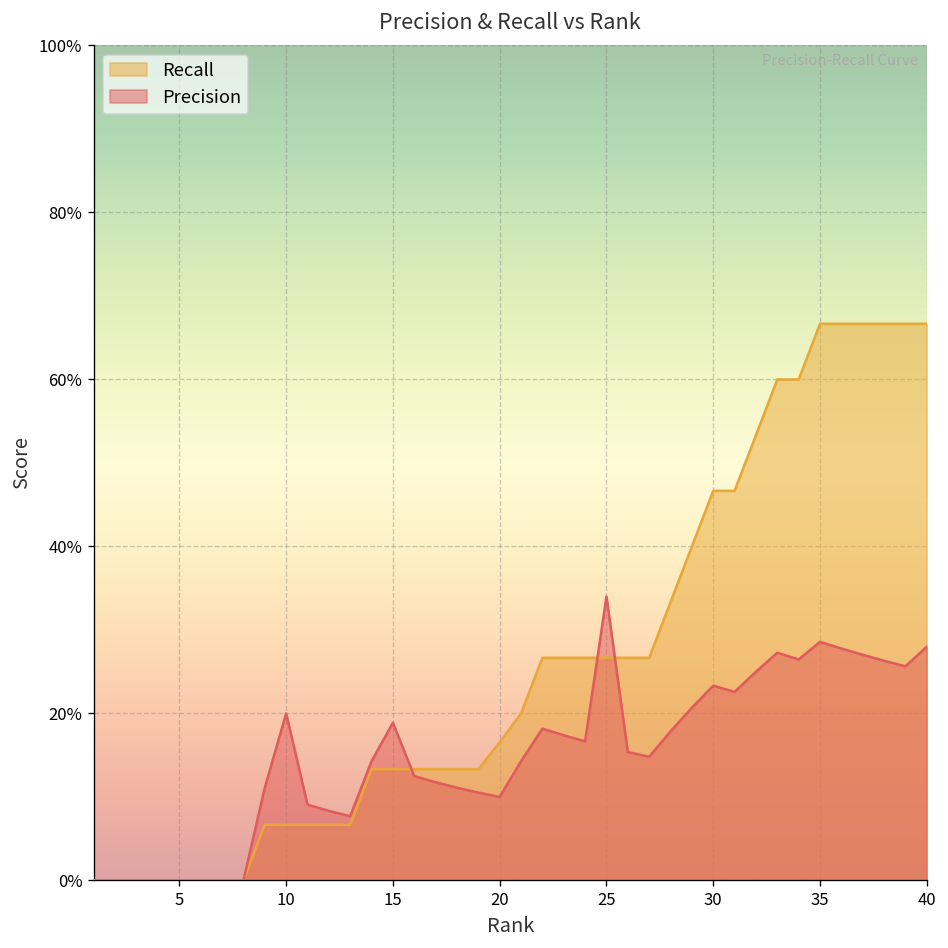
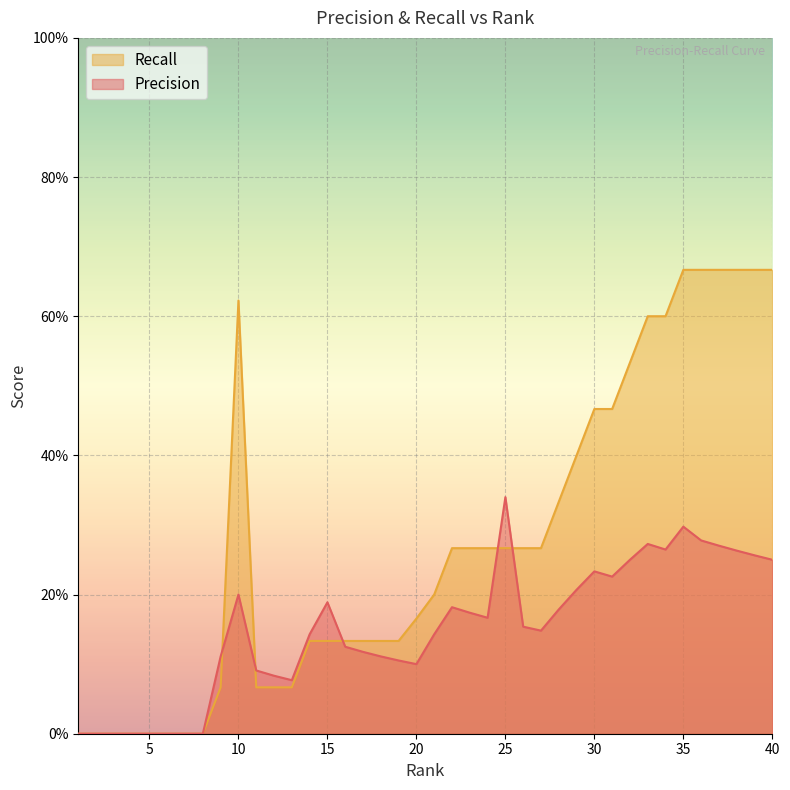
  {
    "Recall": {
-     "10": "7%",
+     "10": "62%",
      "15": "13%",
      "20": "17%",
      "25": "27%",
      "30": "47%",
      "35": "67%",
      "40": "67%"
    },
    "Precision": {
      "10": "20%",
      "15": "19%",
      "20": "10%",
      "25": "34%",
      "30": "23%",
-     "35": "29%",
-     "40": "28%"
+     "35": "30%",
+     "40": "25%"
    }
  }
